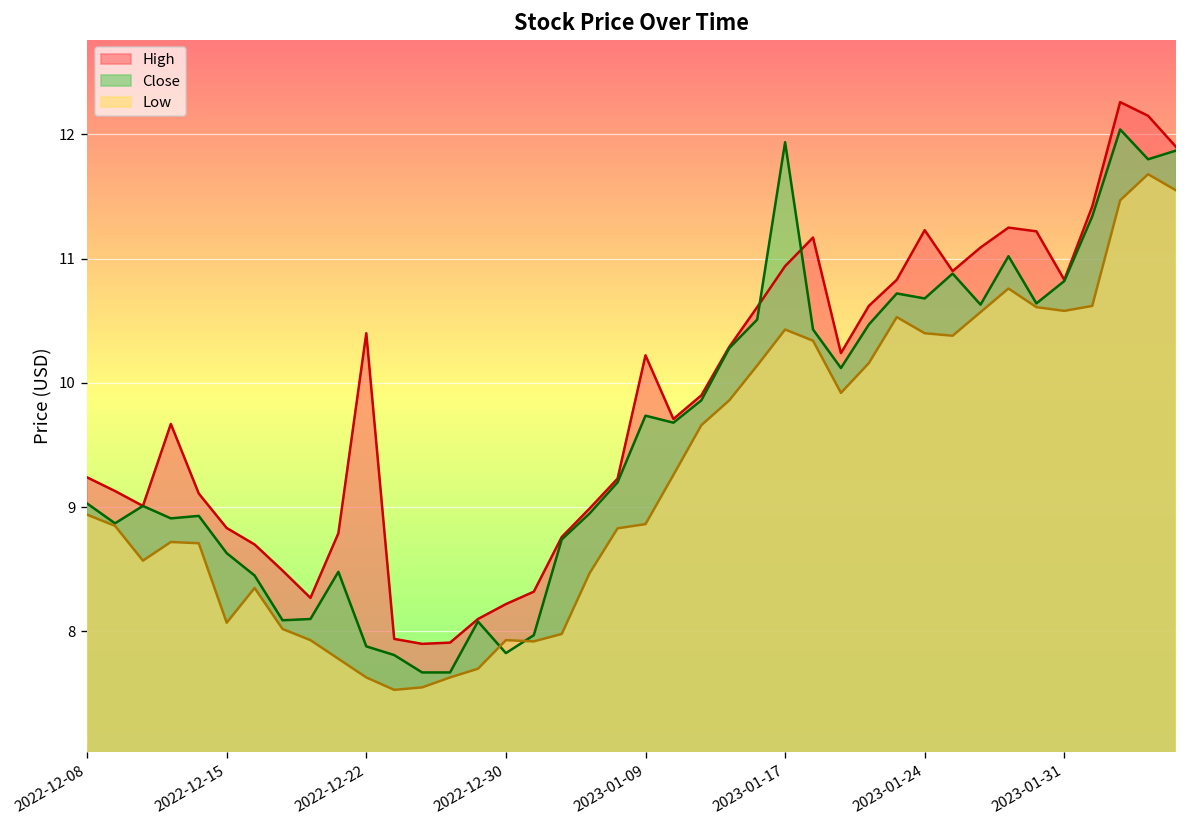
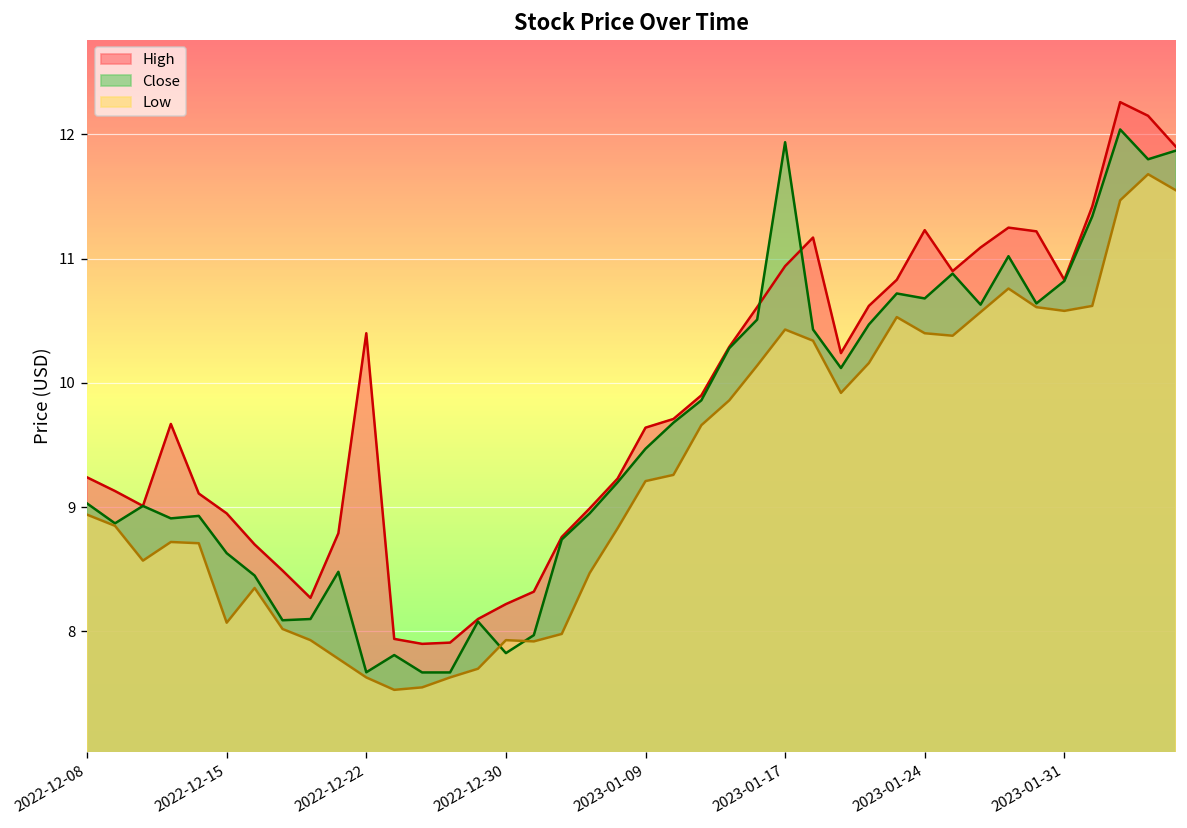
  {
    "High": {
      "2022-12-08": 9.24,
-     "2022-12-15": 8.83,
+     "2022-12-15": 8.95,
      "2022-12-22": 10.40,
      "2022-12-30": 8.22,
-     "2023-01-09": 10.22,
+     "2023-01-09": 9.64,
      "2023-01-17": 10.94,
      "2023-01-24": 11.23
    },
    "Close": {
      "2022-12-08": 9.03,
      "2022-12-15": 8.63,
-     "2022-12-22": 7.88,
+     "2022-12-22": 7.67,
      "2022-12-30": 7.83,
-     "2023-01-09": 9.74,
+     "2023-01-09": 9.47,
      "2023-01-17": 11.94,
      "2023-01-24": 10.68
    },
    "Low": {
      "2022-12-08": 8.94,
      "2022-12-15": 8.07,
      "2022-12-22": 7.63,
      "2022-12-30": 7.93,
-     "2023-01-09": 8.86,
+     "2023-01-09": 9.21,
      "2023-01-17": 10.43,
      "2023-01-24": 10.40,
      "2023-01-31": 10.58
    }
  }
